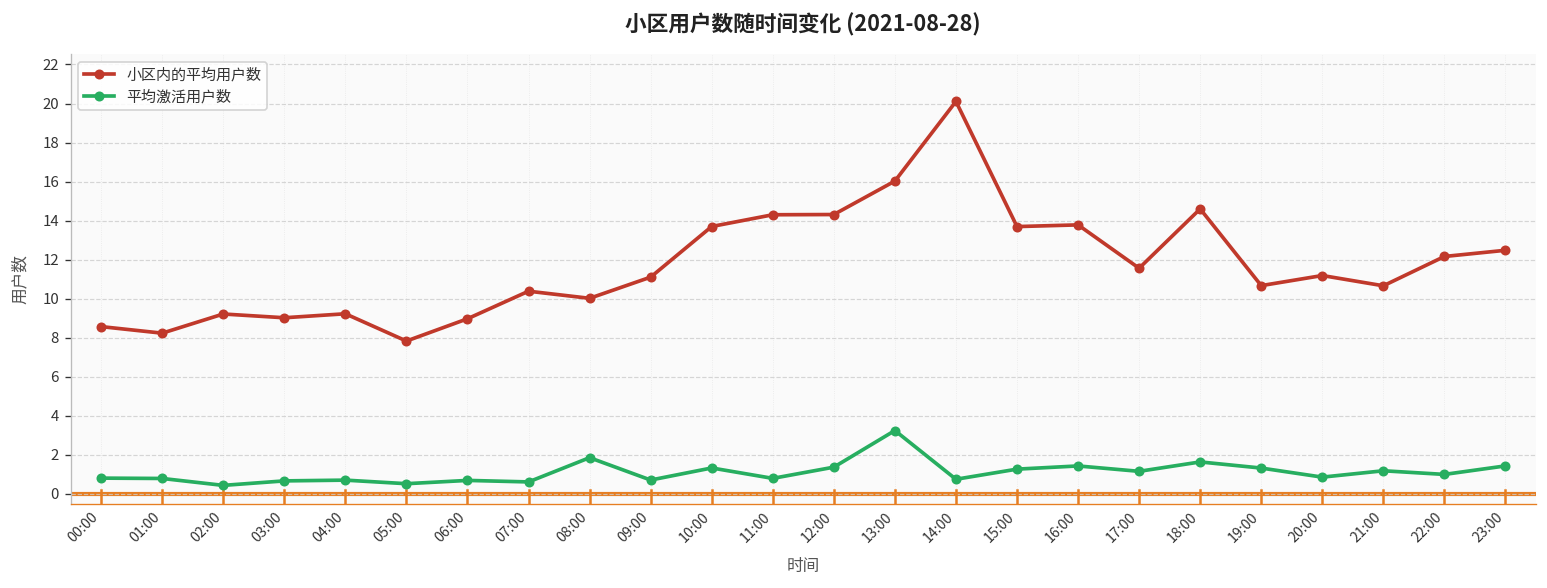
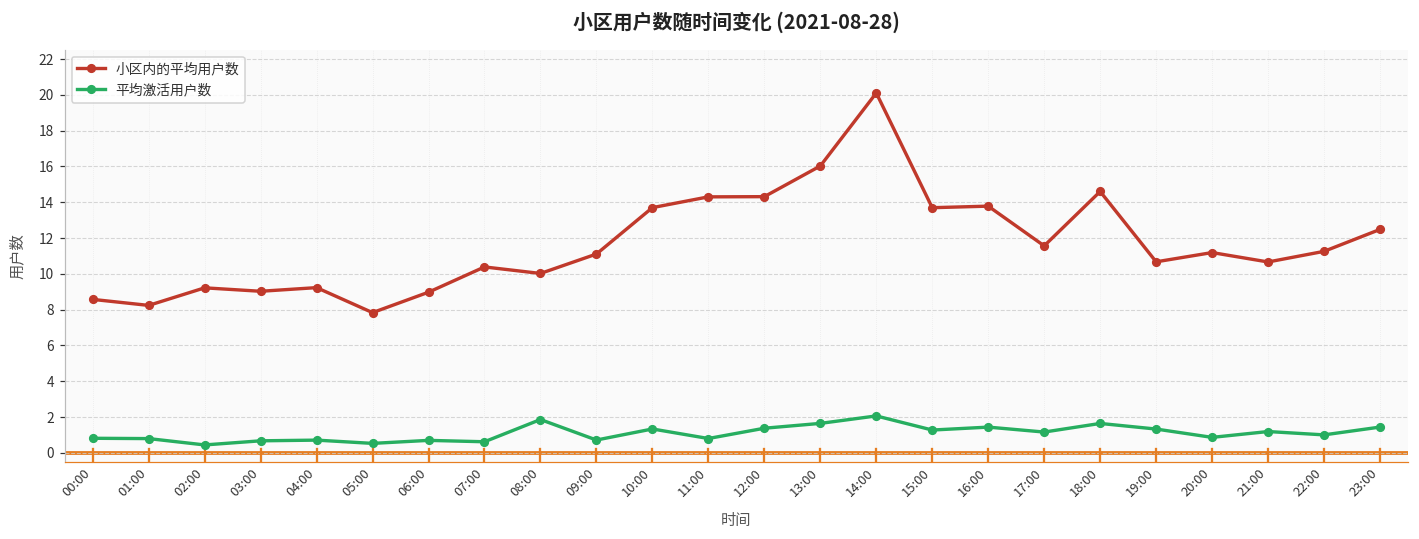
  {
    "小区内的平均用户数": {
      "00:00": 8.6,
      "01:00": 8.2,
      "02:00": 9.2,
      "03:00": 9.0,
      "04:00": 9.2,
      "05:00": 7.8,
      "06:00": 9.0,
      "07:00": 10.4,
      "08:00": 10.0,
      "09:00": 11.1,
      "10:00": 13.7,
      "11:00": 14.3,
      "12:00": 14.3,
      "13:00": 16.0,
      "14:00": 20.1,
      "15:00": 13.7,
      "16:00": 13.8,
      "17:00": 11.6,
      "18:00": 14.6,
      "19:00": 10.7,
      "20:00": 11.2,
      "21:00": 10.7,
-     "22:00": 12.2,
+     "22:00": 11.3,
      "23:00": 12.5
    },
    "平均激活用户数": {
      "00:00": 0.8,
      "01:00": 0.8,
      "02:00": 0.4,
      "03:00": 0.7,
      "04:00": 0.7,
      "05:00": 0.5,
      "06:00": 0.7,
      "07:00": 0.6,
      "08:00": 1.9,
      "09:00": 0.7,
      "10:00": 1.3,
      "11:00": 0.8,
      "12:00": 1.4,
-     "13:00": 3.3,
-     "14:00": 0.8,
+     "13:00": 1.6,
+     "14:00": 2.1,
      "15:00": 1.3,
      "16:00": 1.4,
      "17:00": 1.2,
      "18:00": 1.6,
      "19:00": 1.3,
      "20:00": 0.9,
      "21:00": 1.2,
      "22:00": 1.0,
      "23:00": 1.4
    }
  }
